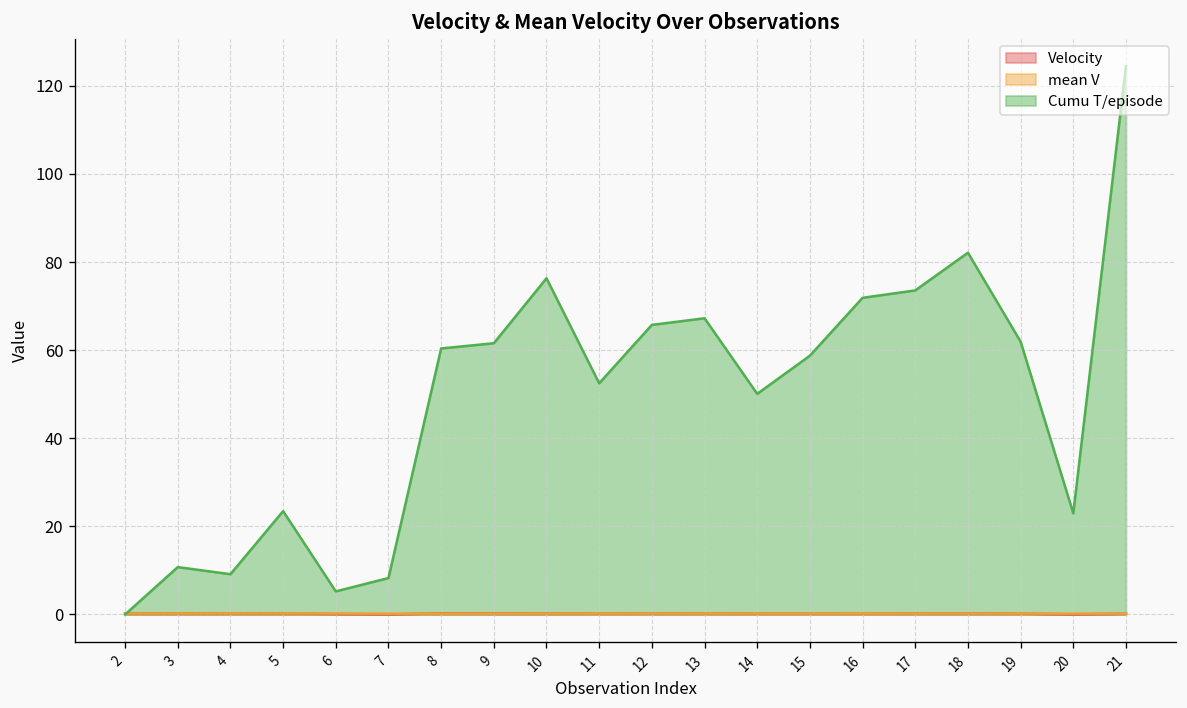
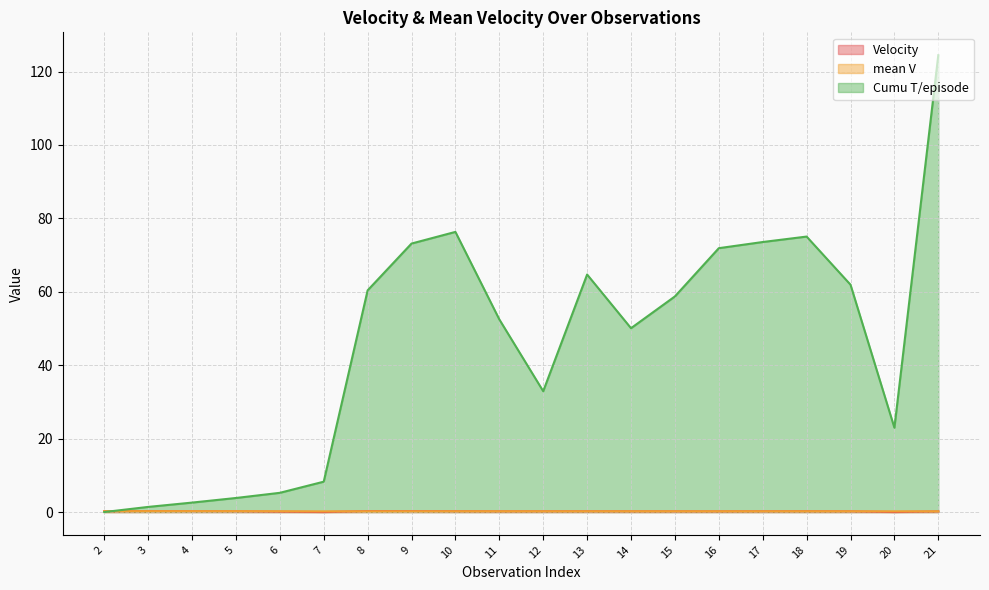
  {
    "Cumu T/episode": {
-     "3": 11,
-     "4": 9,
-     "5": 23,
+     "3": 1,
+     "4": 3,
+     "5": 4,
      "6": 5,
      "7": 8,
      "8": 60,
-     "9": 62,
+     "9": 73,
      "10": 76,
      "11": 52,
-     "12": 66,
-     "13": 67,
+     "12": 33,
+     "13": 65,
      "14": 50,
      "15": 59,
      "16": 72,
      "17": 74,
-     "18": 82,
+     "18": 75,
      "19": 62,
      "20": 23
    }
  }
